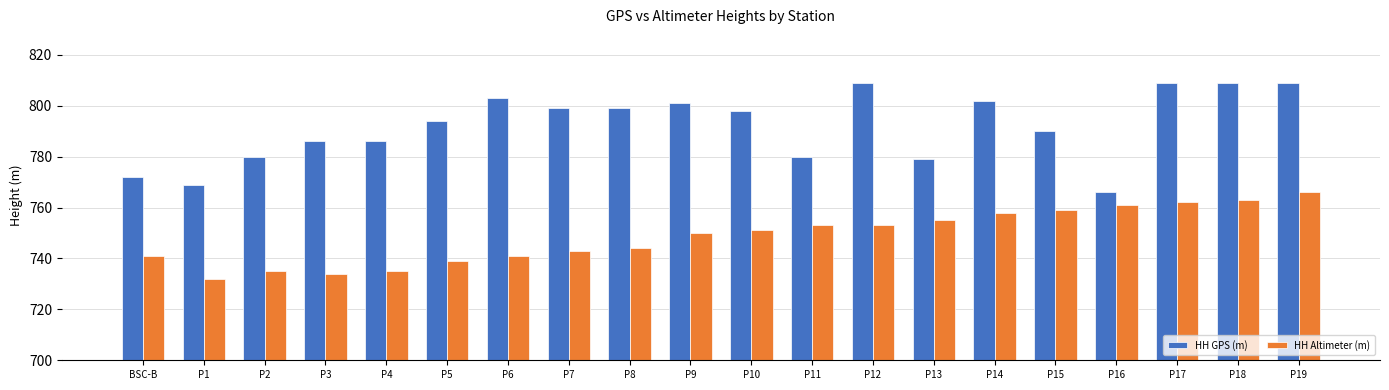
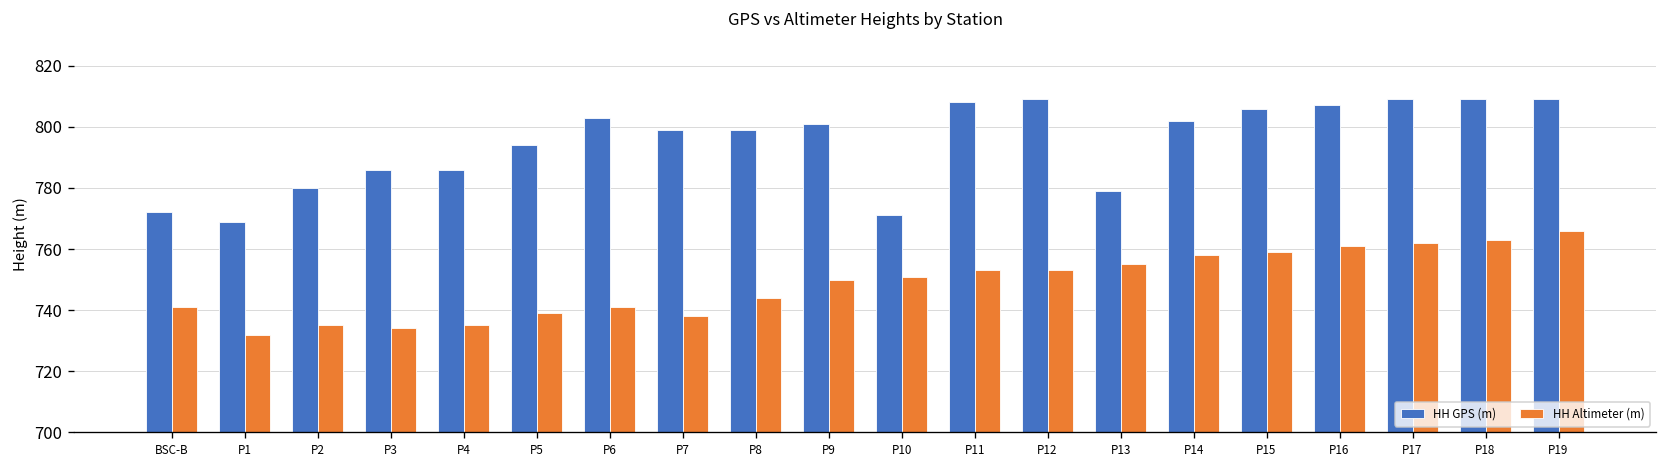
  {
    "HH GPS (m)": {
      "BSC-B": 772,
      "P1": 769,
      "P2": 780,
      "P3": 786,
      "P4": 786,
      "P5": 794,
      "P6": 803,
      "P7": 799,
      "P8": 799,
      "P9": 801,
-     "P10": 798,
-     "P11": 780,
+     "P10": 771,
+     "P11": 808,
      "P12": 809,
      "P13": 779,
      "P14": 802,
-     "P15": 790,
-     "P16": 766,
+     "P15": 806,
+     "P16": 807,
      "P17": 809,
      "P18": 809,
      "P19": 809
    },
    "HH Altimeter (m)": {
      "BSC-B": 741,
      "P1": 732,
      "P2": 735,
      "P3": 734,
      "P4": 735,
      "P5": 739,
      "P6": 741,
-     "P7": 743,
+     "P7": 738,
      "P8": 744,
      "P9": 750,
      "P10": 751,
      "P11": 753,
      "P12": 753,
      "P13": 755,
      "P14": 758,
      "P15": 759,
      "P16": 761,
      "P17": 762,
      "P18": 763,
      "P19": 766
    }
  }
